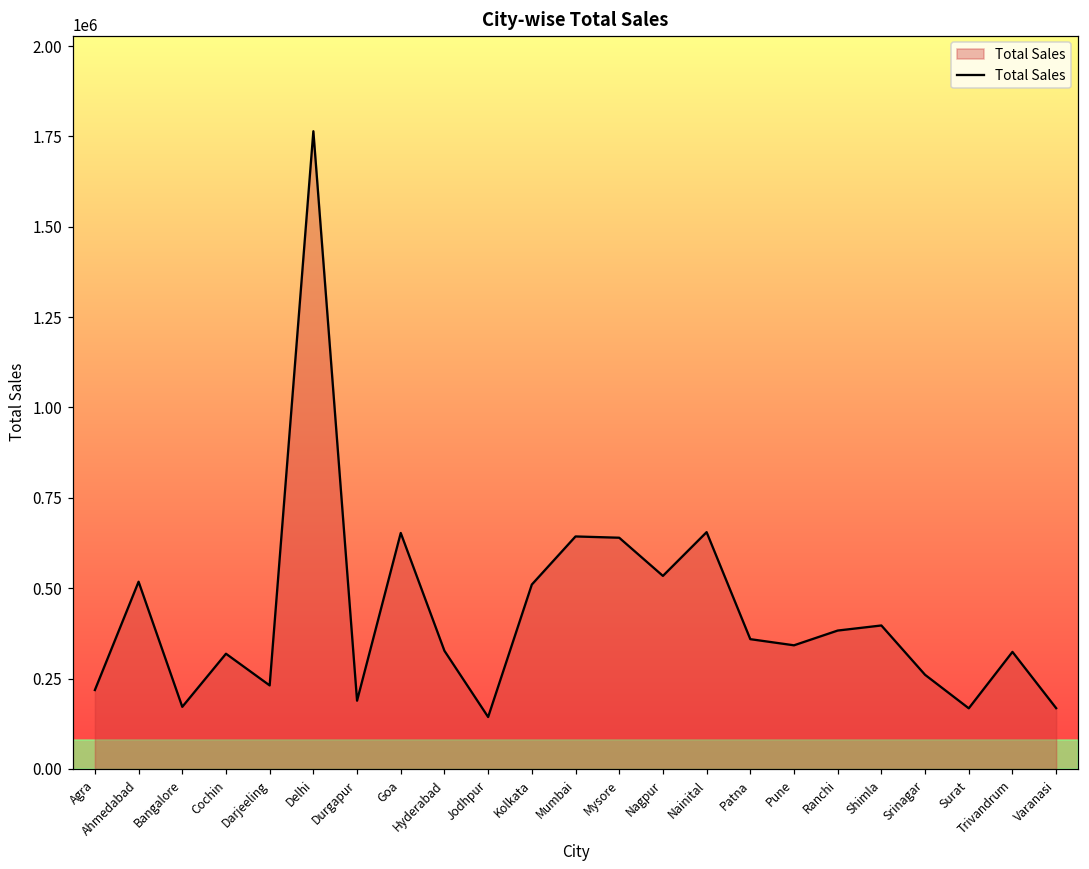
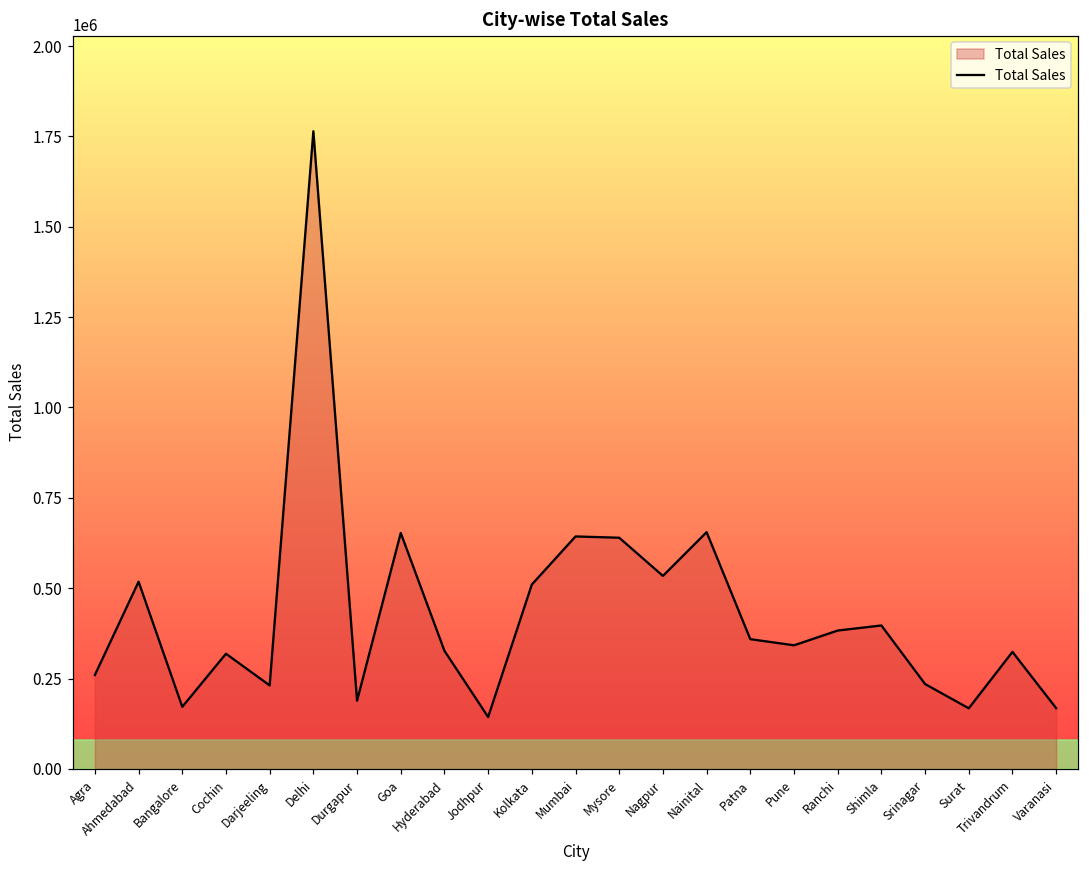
  {
-   "Agra": 220000,
+   "Agra": 260000,
    "Ahmedabad": 520000,
    "Bangalore": 170000,
    "Cochin": 320000,
    "Darjeeling": 230000,
    "Delhi": 1760000,
    "Durgapur": 190000,
    "Goa": 650000,
    "Hyderabad": 330000,
    "Jodhpur": 140000,
    "Kolkata": 510000,
    "Mumbai": 640000,
    "Mysore": 640000,
    "Nagpur": 530000,
    "Nainital": 660000,
    "Patna": 360000,
    "Pune": 340000,
    "Ranchi": 380000,
    "Shimla": 400000,
-   "Srinagar": 260000,
+   "Srinagar": 230000,
    "Surat": 170000,
    "Trivandrum": 320000,
    "Varanasi": 170000
  }
